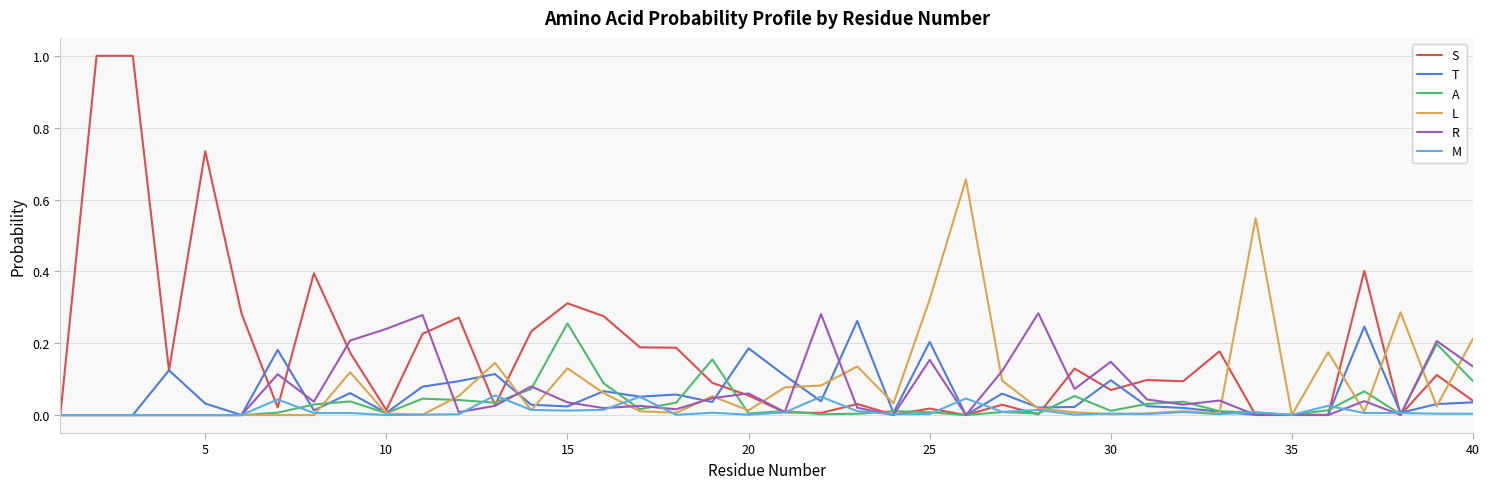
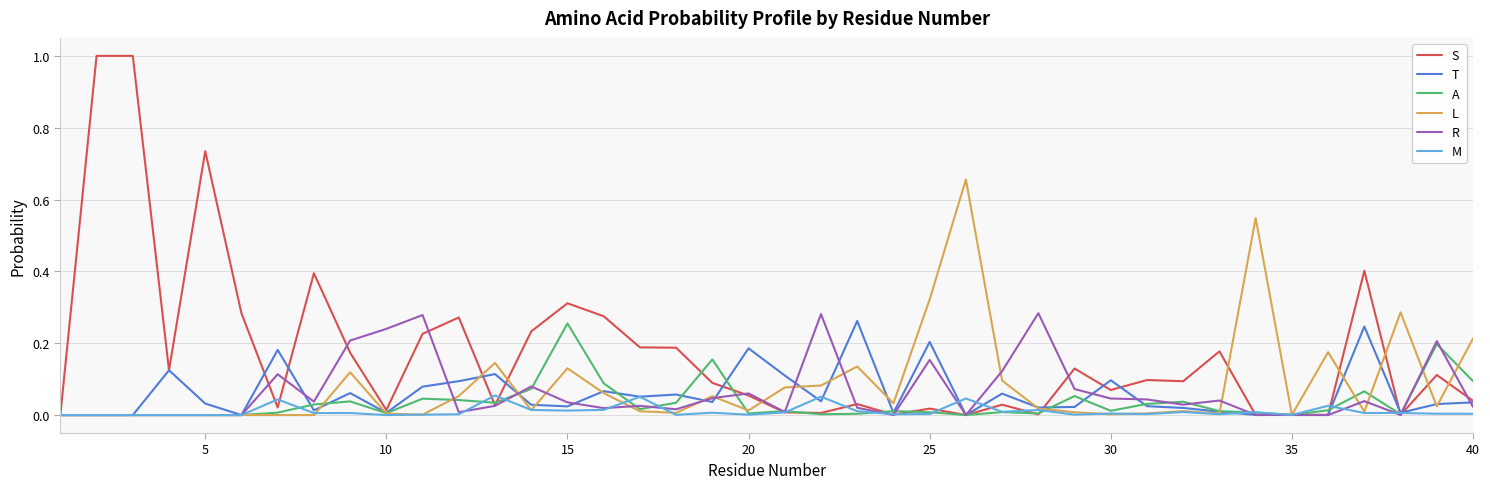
  {
    "S": {
      "5": 0.73,
      "10": 0.01,
      "15": 0.31,
      "25": 0.02,
      "30": 0.07
    },
    "A": {
      "15": 0.26,
      "30": 0.01,
      "40": 0.09
    },
    "L": {
      "15": 0.13,
      "20": 0.01,
      "25": 0.32,
      "40": 0.21
    },
    "R": {
      "10": 0.24,
      "15": 0.04,
      "25": 0.15,
-     "30": 0.15,
-     "40": 0.14
+     "30": 0.05,
+     "40": 0.02
    }
  }
